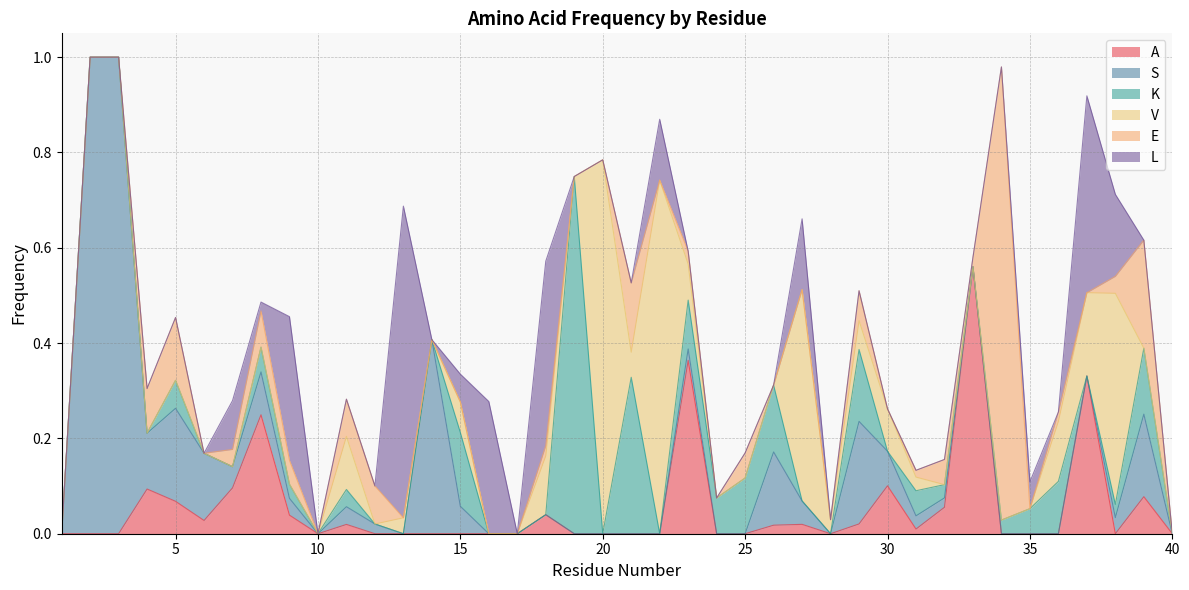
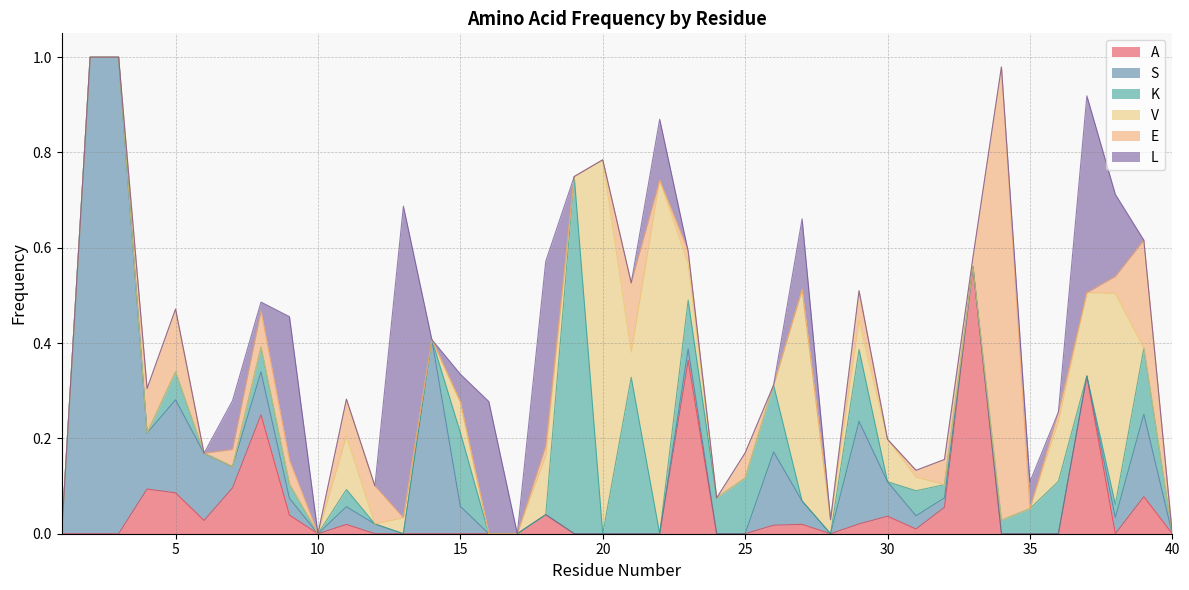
  {
    "A": {
-     "5": 0.07,
+     "5": 0.09,
      "15": 0.00,
-     "30": 0.10
+     "30": 0.04
    }
  }
